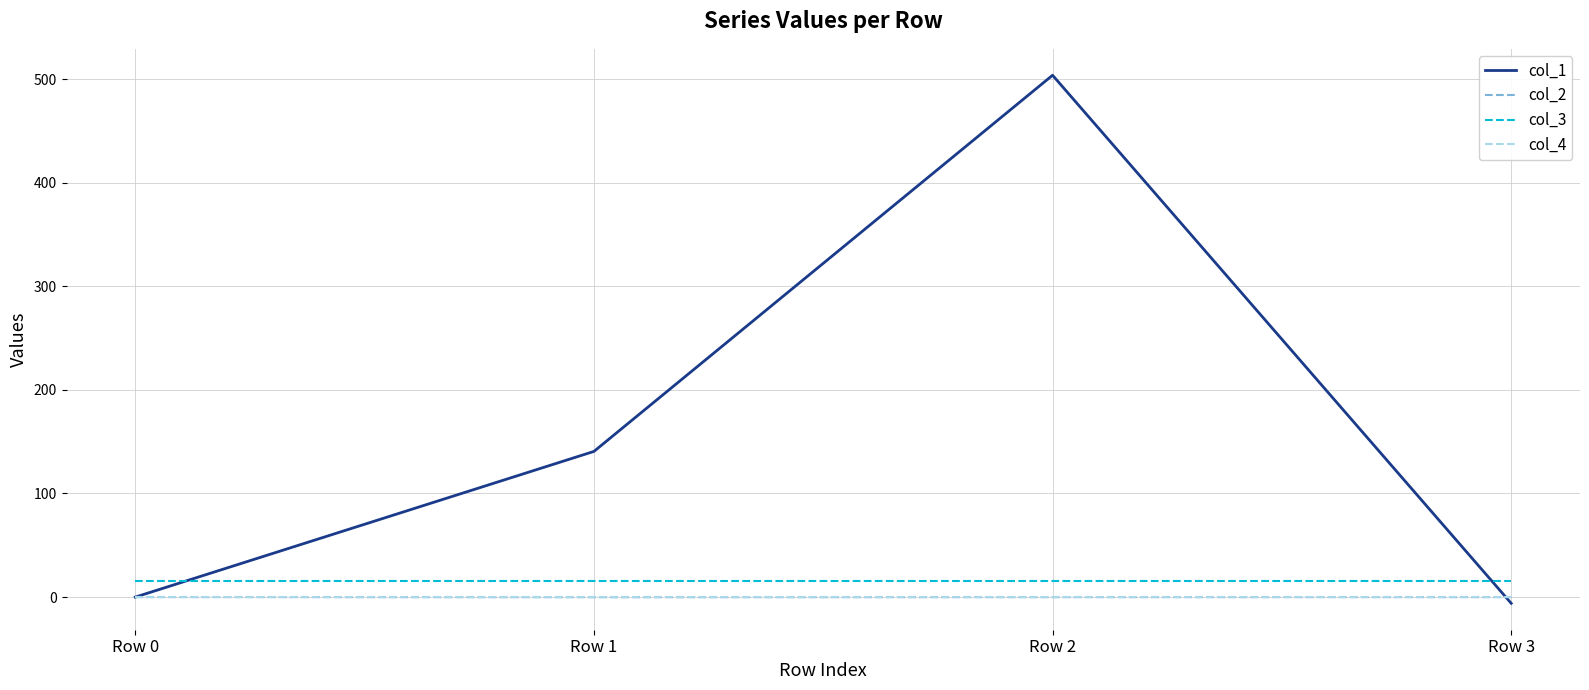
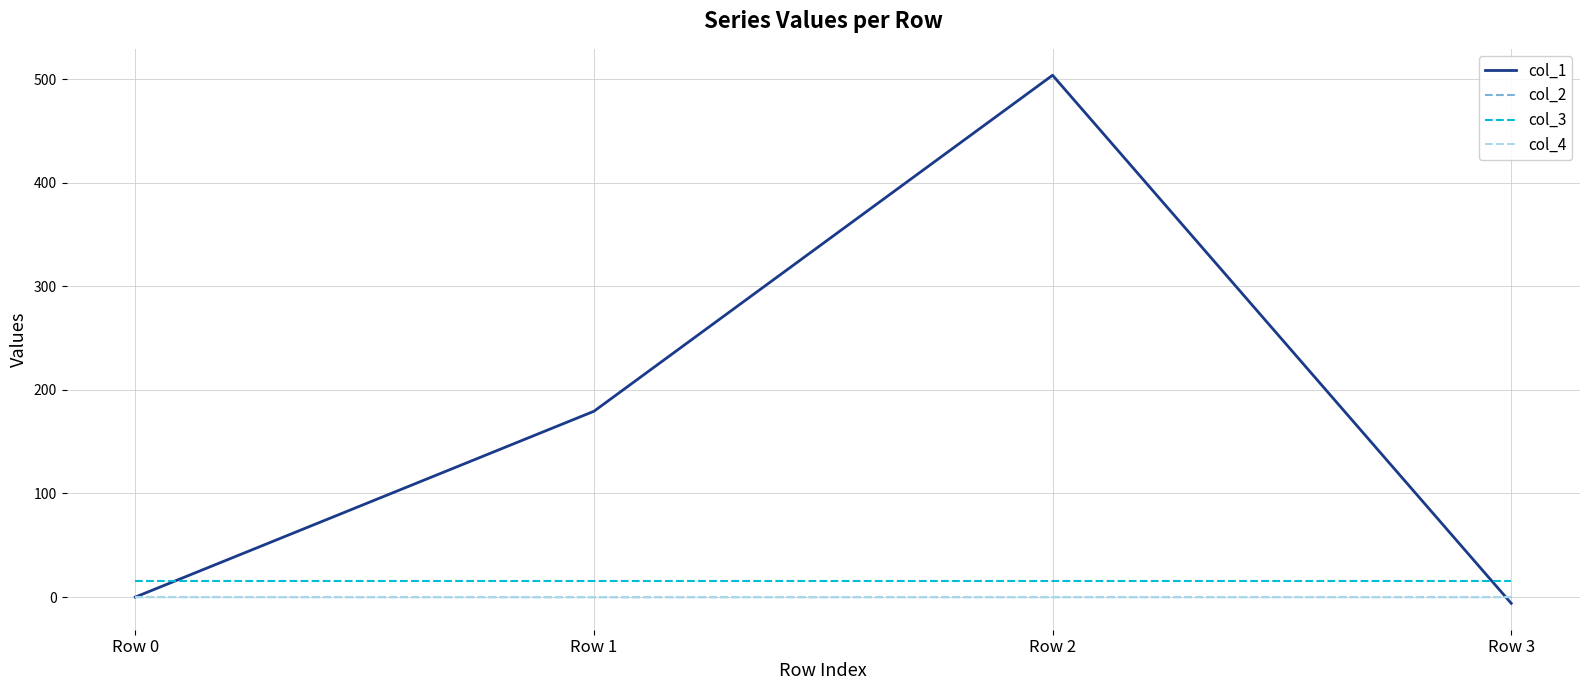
  {
    "col_1": {
-     "Row 1": 141,
+     "Row 1": 179,
      "Row 2": 504,
      "Row 3": -6
    },
    "col_4": {
      "Row 1": 0,
      "Row 2": 0,
      "Row 3": 0
    },
    "col_3": {
      "Row 0": 16,
      "Row 1": 16,
      "Row 2": 16,
      "Row 3": 16
    }
  }
